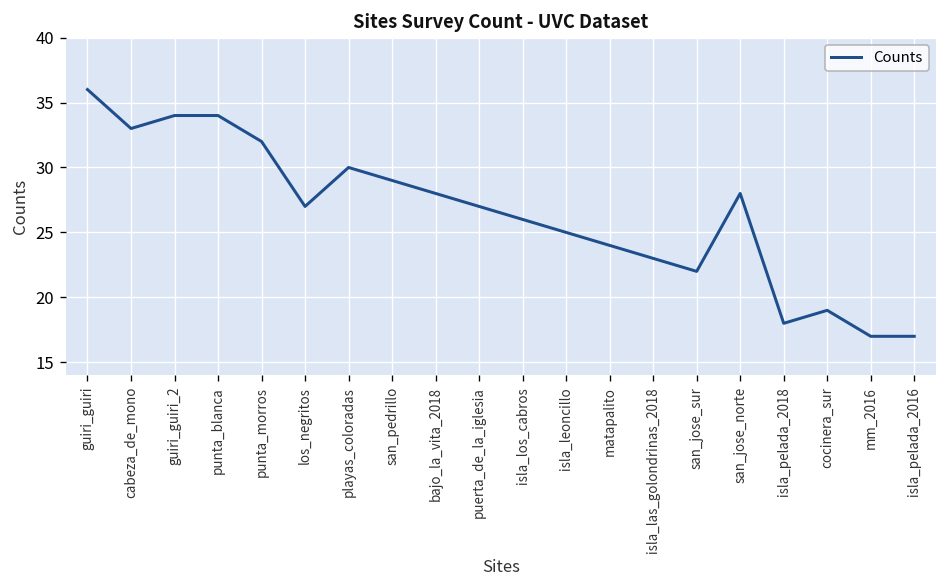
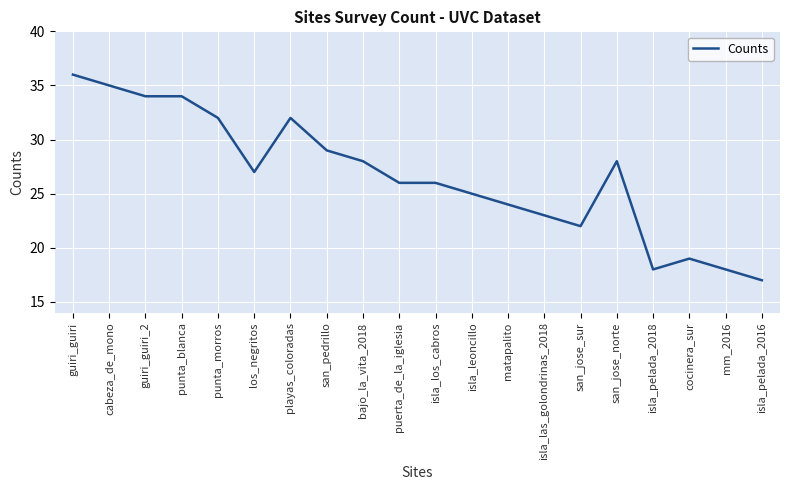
  {
    "guiri_guiri": 36,
-   "cabeza_de_mono": 33,
+   "cabeza_de_mono": 35,
    "guiri_guiri_2": 34,
    "punta_blanca": 34,
    "punta_morros": 32,
    "los_negritos": 27,
-   "playas_coloradas": 30,
+   "playas_coloradas": 32,
    "san_pedrillo": 29,
    "bajo_la_vita_2018": 28,
-   "puerta_de_la_iglesia": 27,
+   "puerta_de_la_iglesia": 26,
    "isla_los_cabros": 26,
    "isla_leoncillo": 25,
    "matapalito": 24,
    "isla_las_golondrinas_2018": 23,
    "san_jose_sur": 22,
    "san_jose_norte": 28,
    "isla_pelada_2018": 18,
    "cocinera_sur": 19,
-   "mm_2016": 17,
+   "mm_2016": 18,
    "isla_pelada_2016": 17
  }
